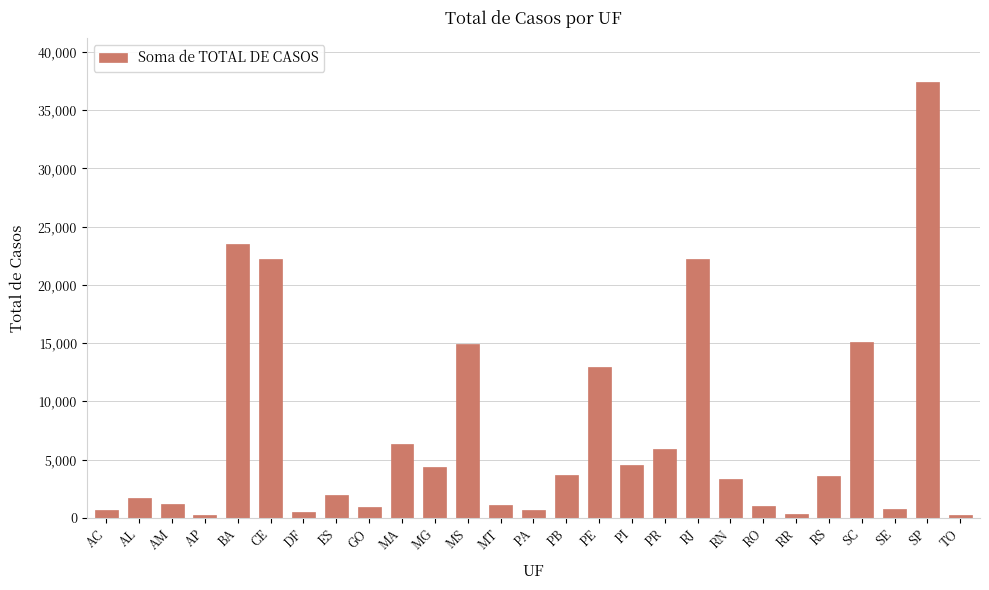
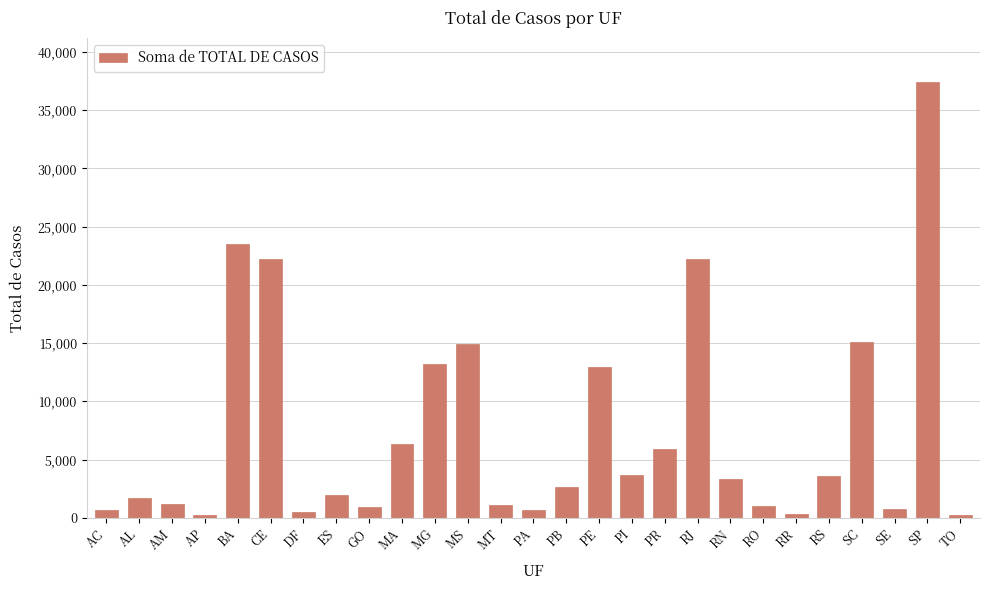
  {
    "AC": "600",
    "AL": "1,700",
    "AM": "1,200",
    "AP": "300",
    "BA": "23,500",
    "CE": "22,200",
    "DF": "500",
    "ES": "2,000",
    "GO": "900",
    "MA": "6,300",
-   "MG": "4,400",
+   "MG": "13,200",
    "MS": "14,900",
    "MT": "1,100",
    "PA": "700",
-   "PB": "3,600",
+   "PB": "2,600",
    "PE": "12,900",
-   "PI": "4,500",
+   "PI": "3,700",
    "PR": "5,900",
    "RJ": "22,200",
    "RN": "3,300",
    "RO": "1,000",
    "RR": "300",
    "RS": "3,600",
    "SC": "15,100",
    "SE": "800",
    "SP": "37,500"
  }
